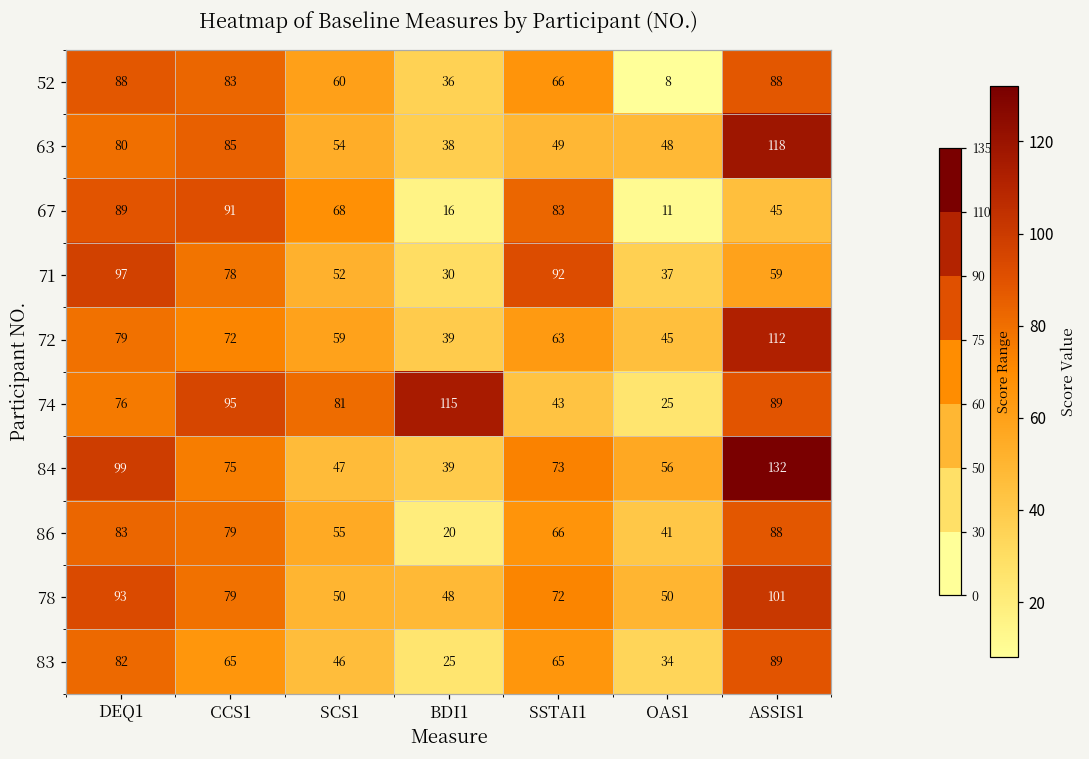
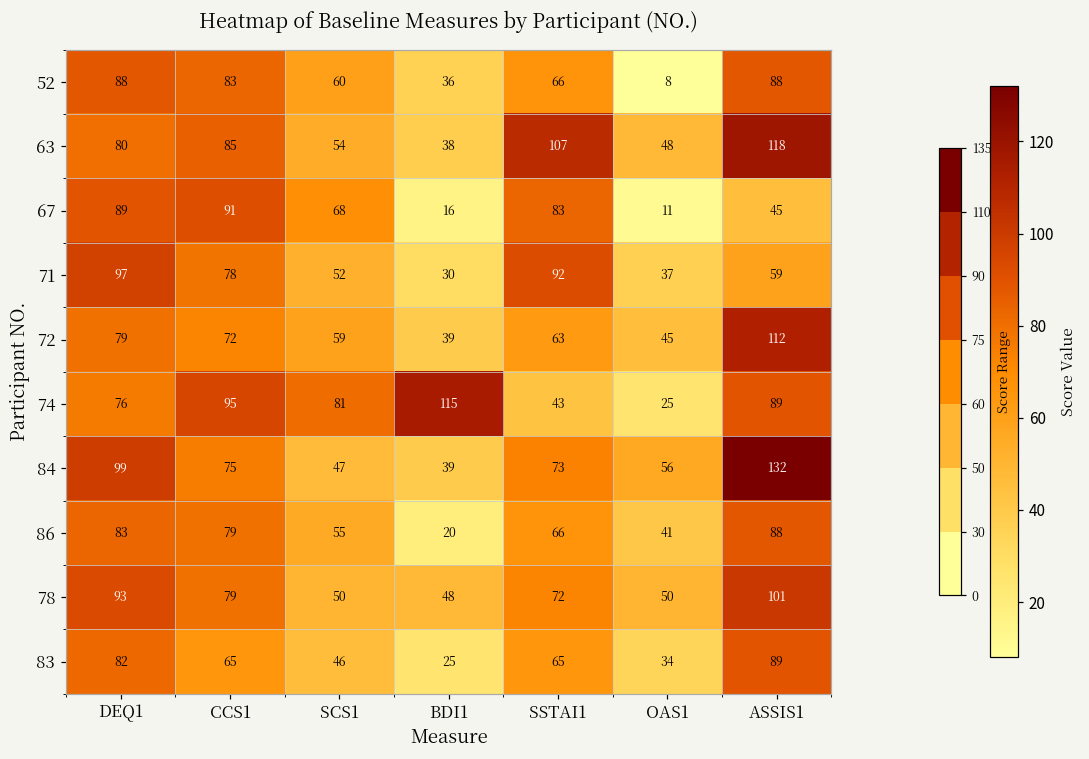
  {
    "52": {
      "DEQ1": 88,
      "CCS1": 83,
      "SCS1": 60,
      "BDI1": 36,
      "SSTAI1": 66,
      "OAS1": 8,
      "ASSIS1": 88
    },
    "63": {
      "DEQ1": 80,
      "CCS1": 85,
      "SCS1": 54,
      "BDI1": 38,
-     "SSTAI1": 49,
+     "SSTAI1": 107,
      "OAS1": 48,
      "ASSIS1": 118
    },
    "67": {
      "DEQ1": 89,
      "CCS1": 91,
      "SCS1": 68,
      "BDI1": 16,
      "SSTAI1": 83,
      "OAS1": 11,
      "ASSIS1": 45
    },
    "71": {
      "DEQ1": 97,
      "CCS1": 78,
      "SCS1": 52,
      "BDI1": 30,
      "SSTAI1": 92,
      "OAS1": 37,
      "ASSIS1": 59
    },
    "72": {
      "DEQ1": 79,
      "CCS1": 72,
      "SCS1": 59,
      "BDI1": 39,
      "SSTAI1": 63,
      "OAS1": 45,
      "ASSIS1": 112
    },
    "74": {
      "DEQ1": 76,
      "CCS1": 95,
      "SCS1": 81,
      "BDI1": 115,
      "SSTAI1": 43,
      "OAS1": 25,
      "ASSIS1": 89
    },
    "84": {
      "DEQ1": 99,
      "CCS1": 75,
      "SCS1": 47,
      "BDI1": 39,
      "SSTAI1": 73,
      "OAS1": 56,
      "ASSIS1": 132
    },
    "86": {
      "DEQ1": 83,
      "CCS1": 79,
      "SCS1": 55,
      "BDI1": 20,
      "SSTAI1": 66,
      "OAS1": 41,
      "ASSIS1": 88
    },
    "78": {
      "DEQ1": 93,
      "CCS1": 79,
      "SCS1": 50,
      "BDI1": 48,
      "SSTAI1": 72,
      "OAS1": 50,
      "ASSIS1": 101
    },
    "83": {
      "DEQ1": 82,
      "CCS1": 65,
      "SCS1": 46,
      "BDI1": 25,
      "SSTAI1": 65,
      "OAS1": 34,
      "ASSIS1": 89
    }
  }
